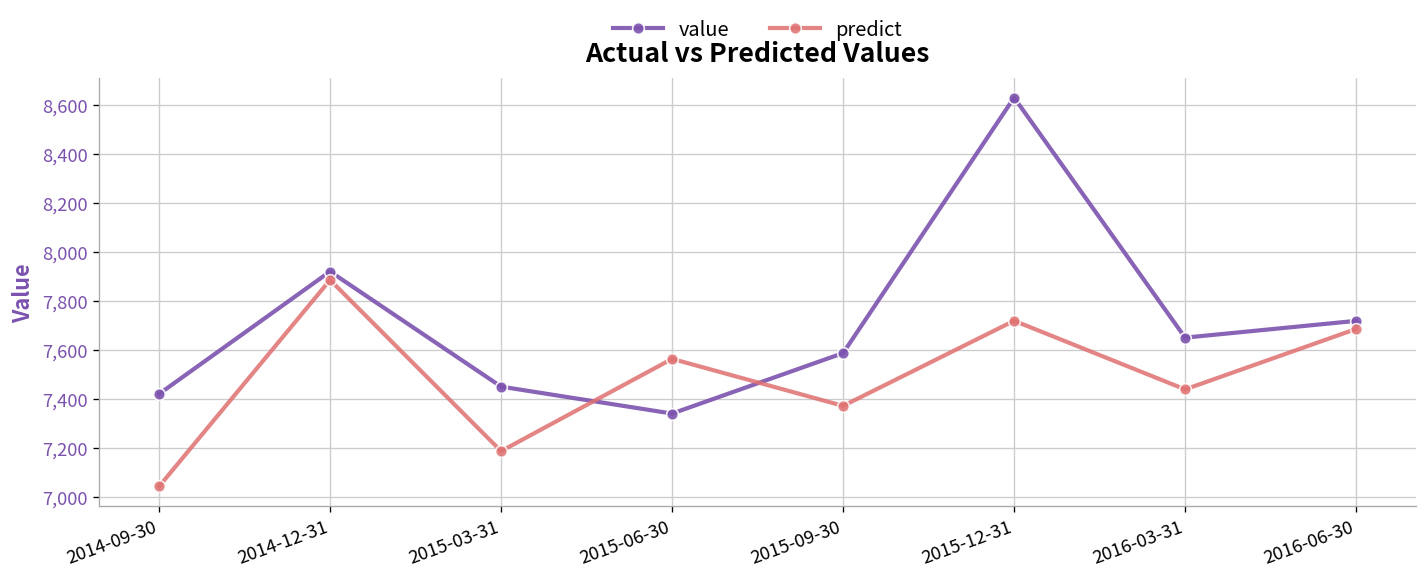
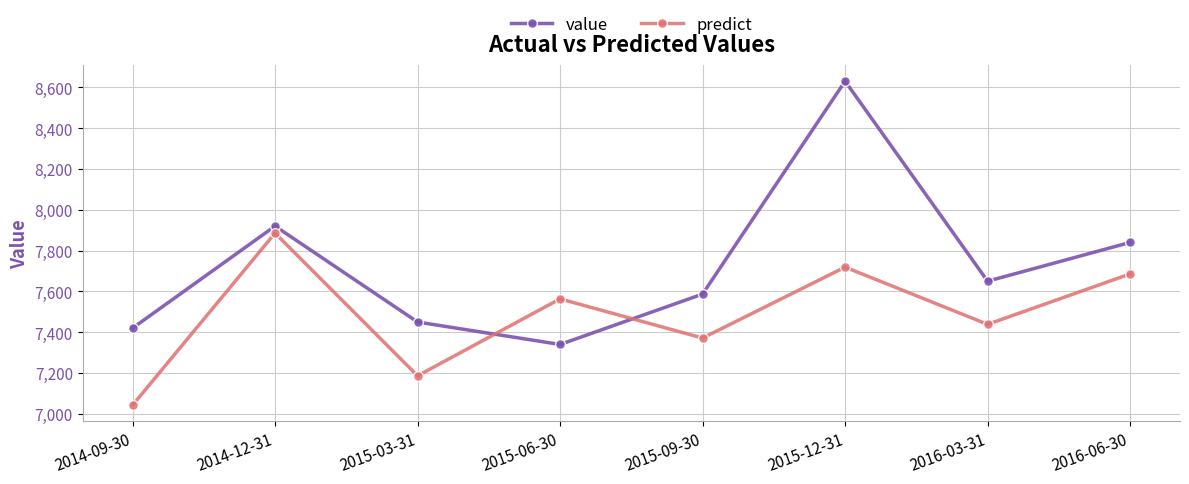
  {
    "value": {
      "2014-09-30": "7,420",
      "2014-12-31": "7,920",
      "2015-03-31": "7,450",
      "2015-06-30": "7,340",
      "2015-09-30": "7,590",
      "2015-12-31": "8,630",
      "2016-03-31": "7,650",
-     "2016-06-30": "7,720"
+     "2016-06-30": "7,840"
    },
    "predict": {
      "2014-09-30": "7,040",
      "2014-12-31": "7,890",
      "2015-03-31": "7,190",
      "2015-06-30": "7,560",
      "2015-09-30": "7,370",
      "2015-12-31": "7,720",
      "2016-03-31": "7,440",
      "2016-06-30": "7,690"
    }
  }
